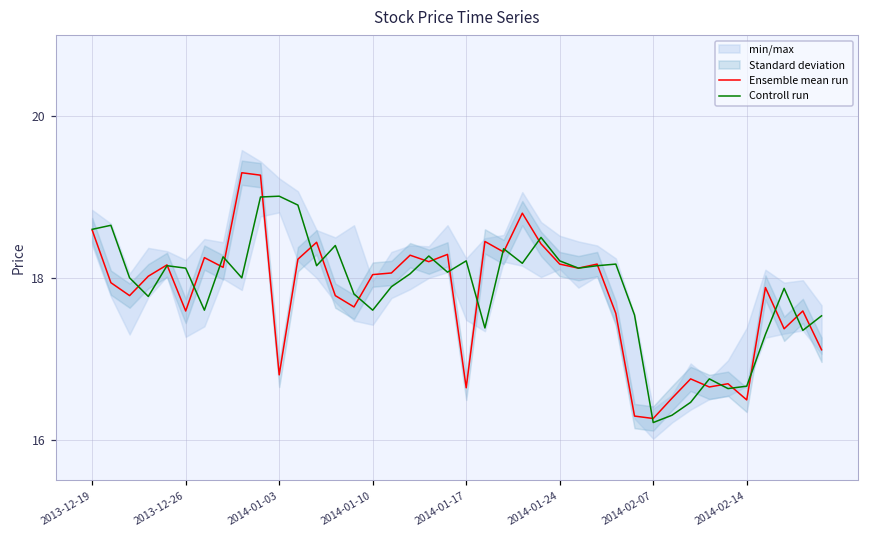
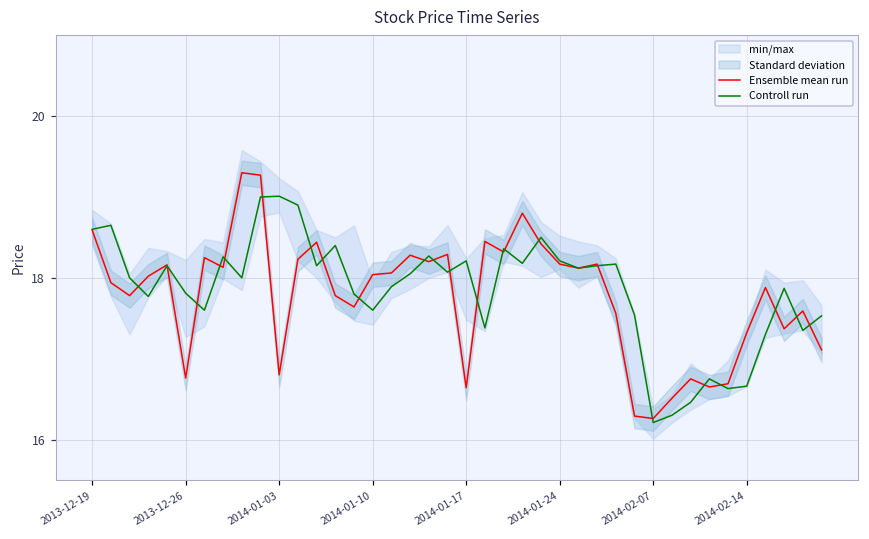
  {
    "Ensemble mean run": {
-     "2013-12-26": 17.6,
+     "2013-12-26": 16.8,
      "2014-01-03": 16.8,
      "2014-01-10": 18.0,
      "2014-01-17": 16.6,
      "2014-01-24": 18.2,
      "2014-02-07": 16.3,
-     "2014-02-14": 16.5
+     "2014-02-14": 17.3
    },
    "Controll run": {
-     "2013-12-26": 18.1,
+     "2013-12-26": 17.8,
      "2014-01-03": 19.0,
      "2014-01-10": 17.6,
      "2014-01-24": 18.2,
      "2014-02-07": 16.2
    }
  }
